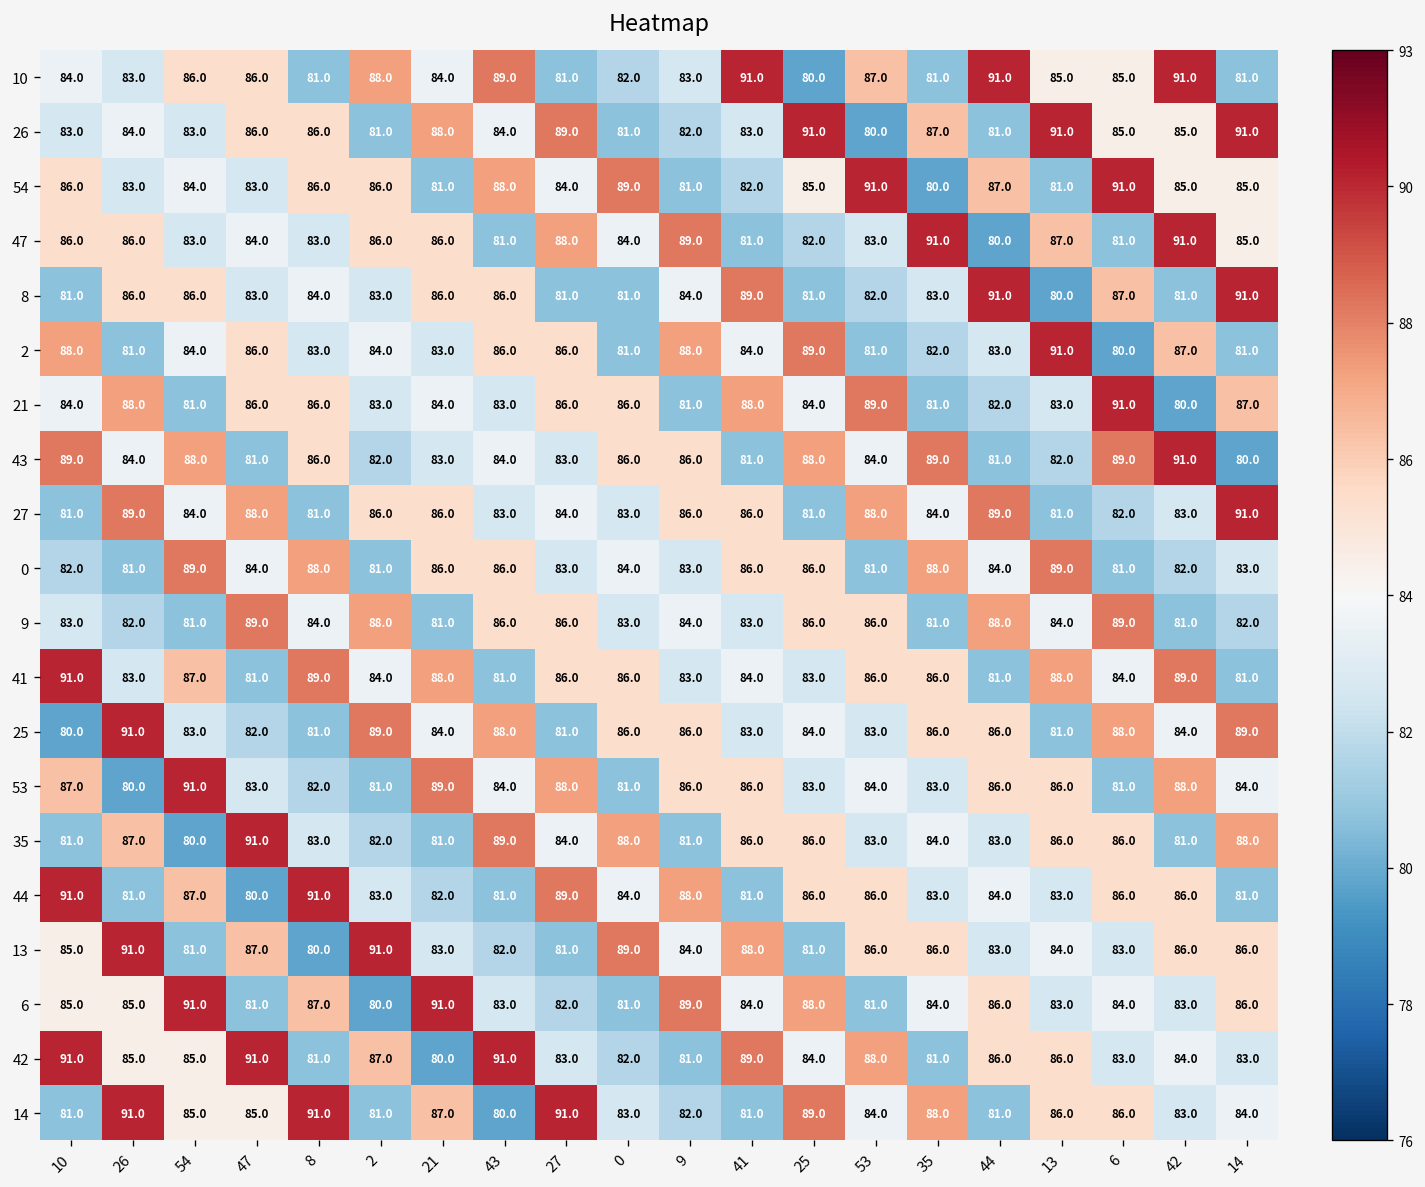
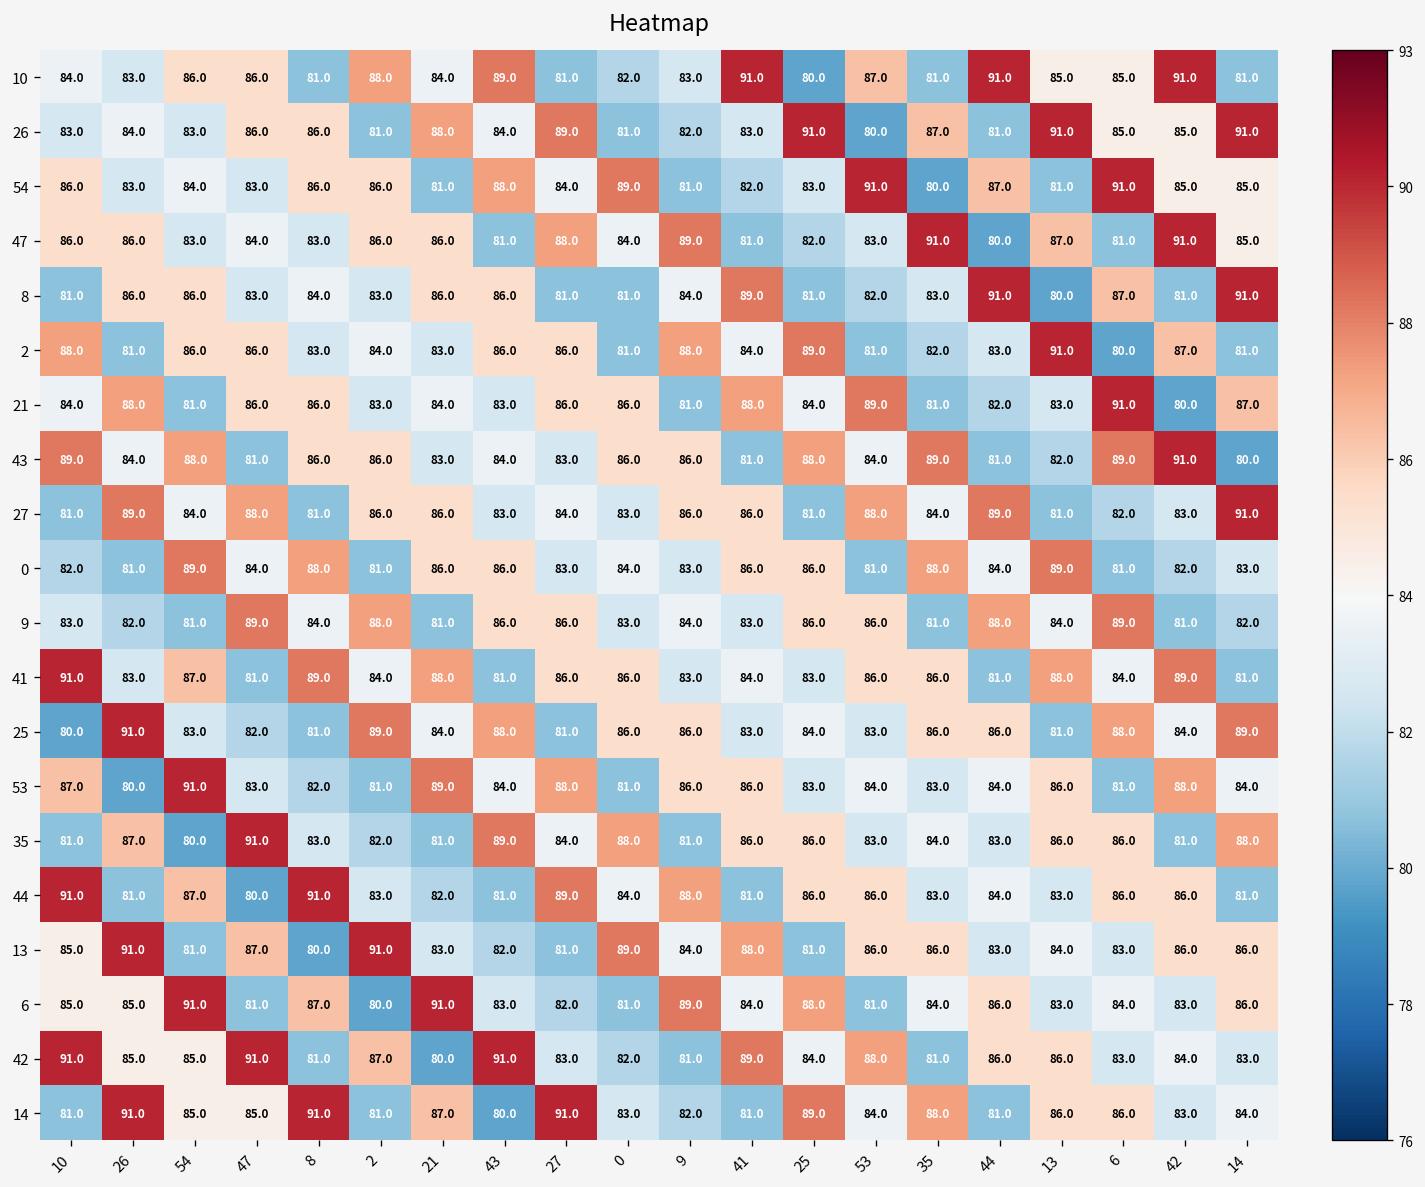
  {
    "54": {
      "10": 86.0,
      "26": 83.0,
      "54": 84.0,
      "47": 83.0,
      "8": 86.0,
      "2": 86.0,
      "21": 81.0,
      "43": 88.0,
      "27": 84.0,
      "0": 89.0,
      "9": 81.0,
      "41": 82.0,
-     "25": 85.0,
+     "25": 83.0,
      "53": 91.0,
      "35": 80.0,
      "44": 87.0,
      "13": 81.0,
      "6": 91.0,
      "42": 85.0,
      "14": 85.0
    },
    "2": {
      "10": 88.0,
      "26": 81.0,
-     "54": 84.0,
+     "54": 86.0,
      "47": 86.0,
      "8": 83.0,
      "2": 84.0,
      "21": 83.0,
      "43": 86.0,
      "27": 86.0,
      "0": 81.0,
      "9": 88.0,
      "41": 84.0,
      "25": 89.0,
      "53": 81.0,
      "35": 82.0,
      "44": 83.0,
      "13": 91.0,
      "6": 80.0,
      "42": 87.0,
      "14": 81.0
    },
    "43": {
      "10": 89.0,
      "26": 84.0,
      "54": 88.0,
      "47": 81.0,
      "8": 86.0,
-     "2": 82.0,
+     "2": 86.0,
      "21": 83.0,
      "43": 84.0,
      "27": 83.0,
      "0": 86.0,
      "9": 86.0,
      "41": 81.0,
      "25": 88.0,
      "53": 84.0,
      "35": 89.0,
      "44": 81.0,
      "13": 82.0,
      "6": 89.0,
      "42": 91.0,
      "14": 80.0
    },
    "53": {
      "10": 87.0,
      "26": 80.0,
      "54": 91.0,
      "47": 83.0,
      "8": 82.0,
      "2": 81.0,
      "21": 89.0,
      "43": 84.0,
      "27": 88.0,
      "0": 81.0,
      "9": 86.0,
      "41": 86.0,
      "25": 83.0,
      "53": 84.0,
      "35": 83.0,
-     "44": 86.0,
+     "44": 84.0,
      "13": 86.0,
      "6": 81.0,
      "42": 88.0,
      "14": 84.0
    }
  }
